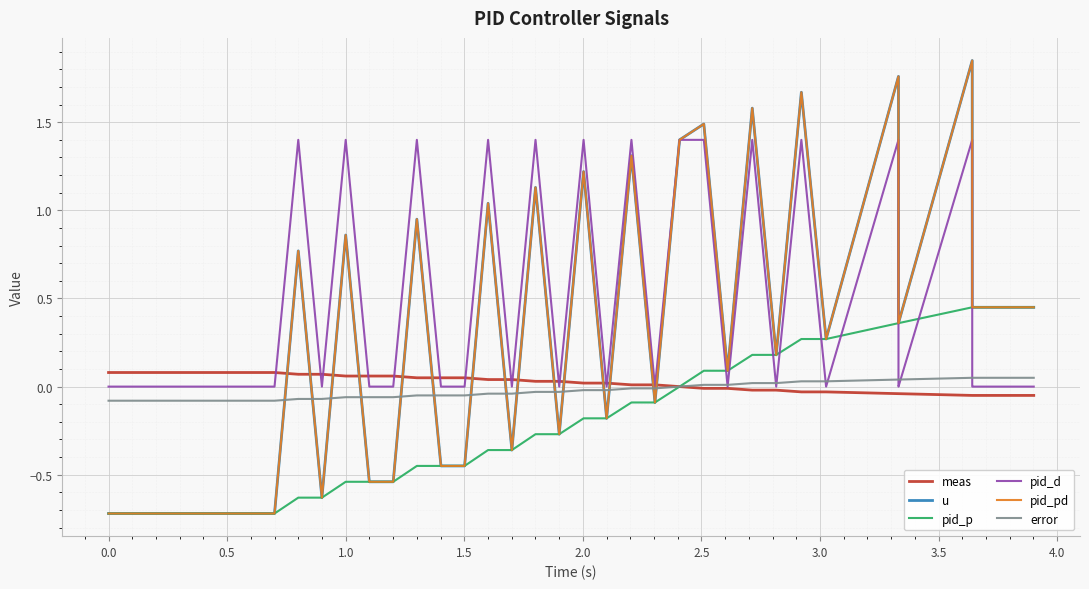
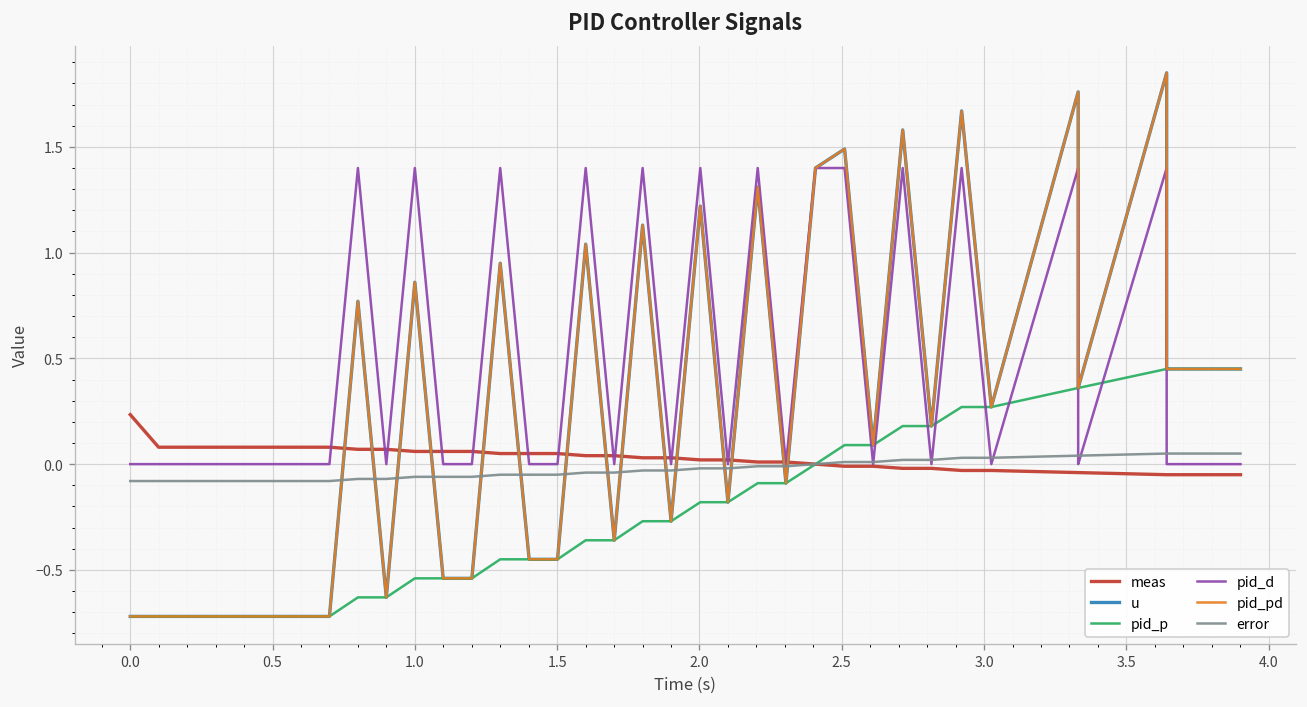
  {
    "meas": {
-     "0.0": 0.08
+     "0.0": 0.23
    },
    "pid_d": {
      "0.0": 0.00
    },
    "error": {
      "0.0": -0.08
    }
  }
